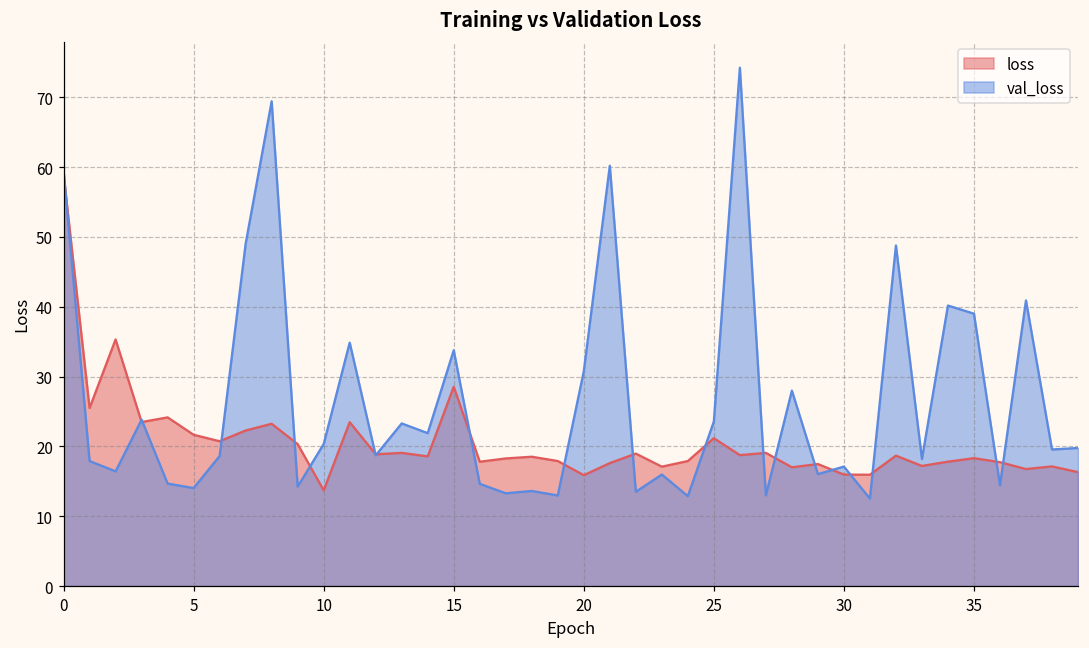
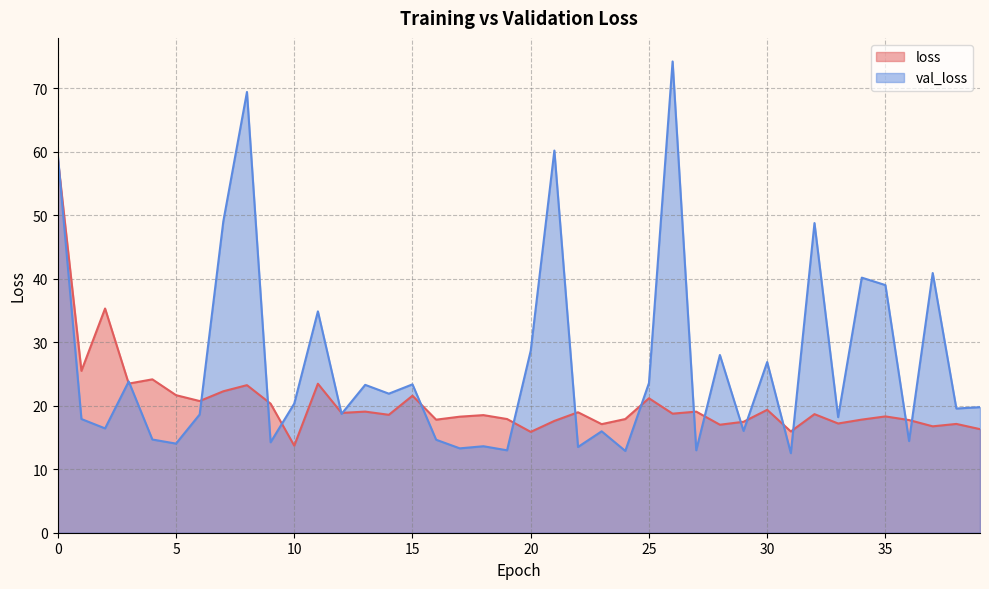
  {
    "loss": {
      "0": 59,
      "5": 22,
      "10": 14,
-     "15": 29,
+     "15": 22,
      "20": 16,
      "25": 21,
-     "30": 16,
+     "30": 19,
      "35": 18
    },
    "val_loss": {
      "0": 60,
      "5": 14,
      "10": 20,
-     "15": 34,
-     "20": 31,
+     "15": 23,
+     "20": 29,
      "25": 24,
-     "30": 17,
+     "30": 27,
      "35": 39
    }
  }
